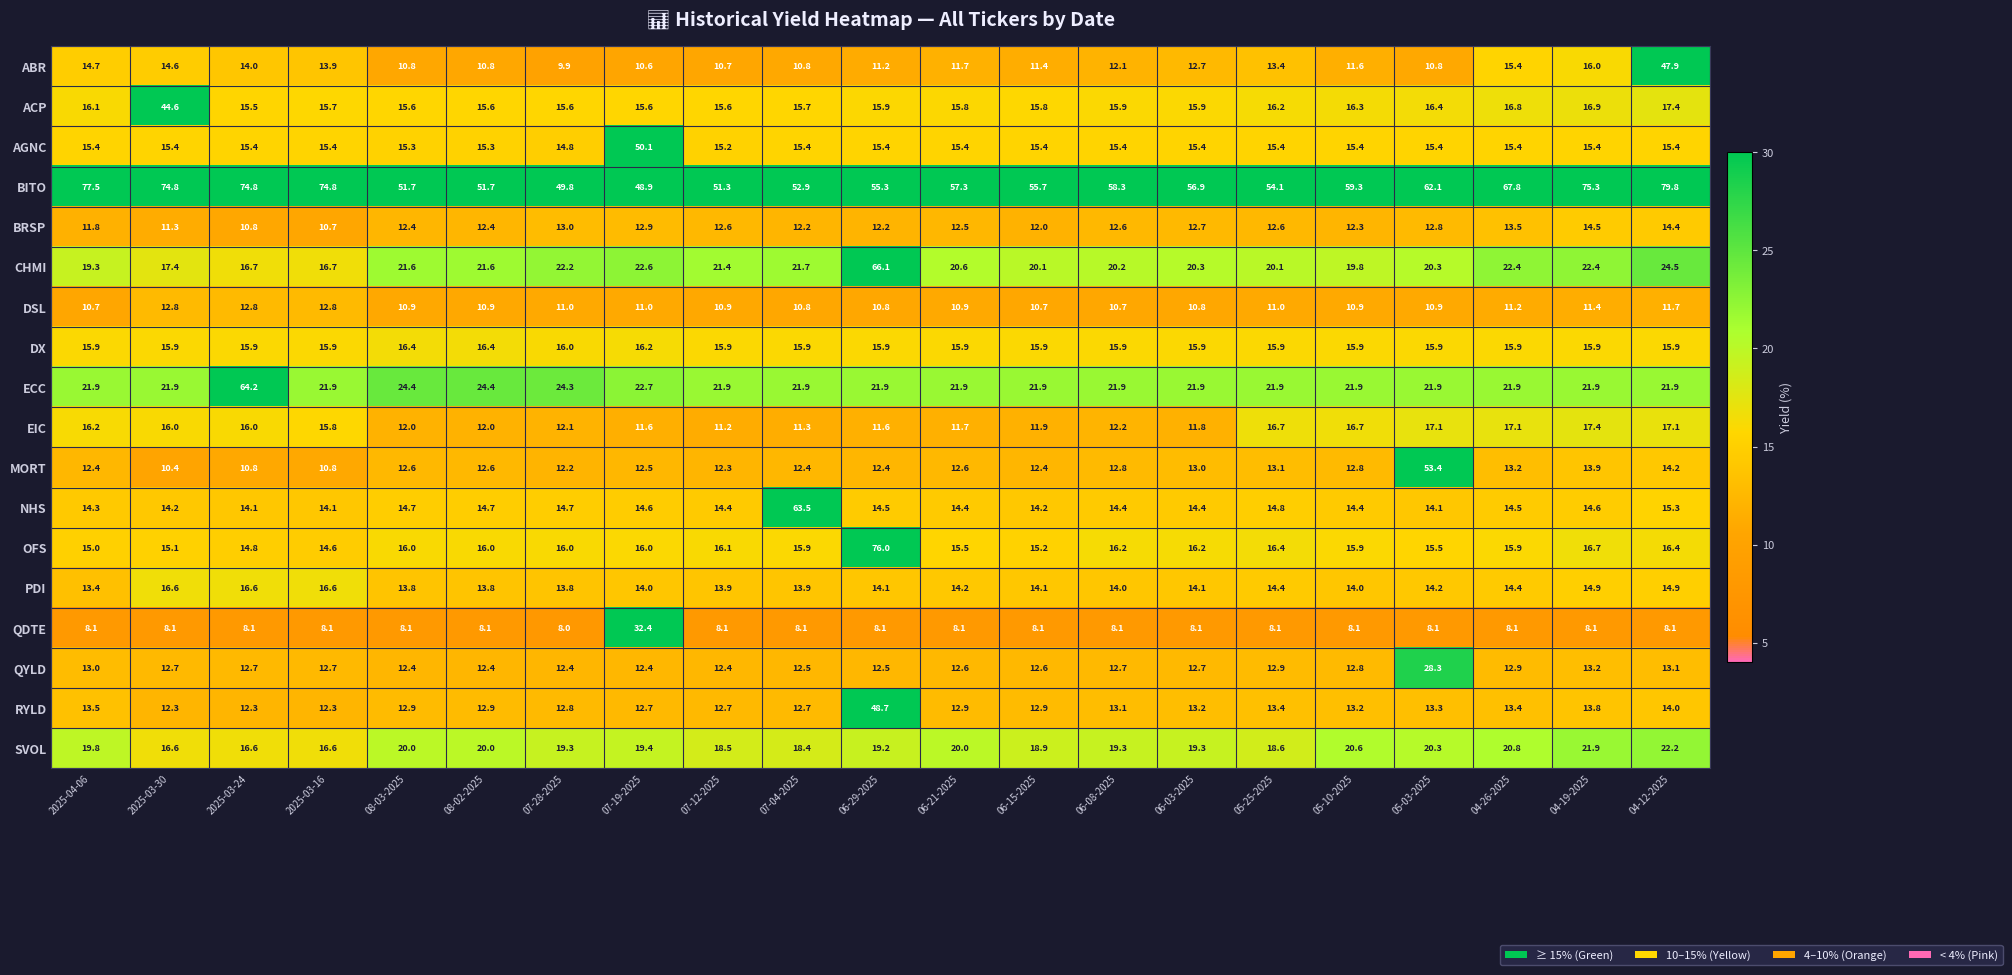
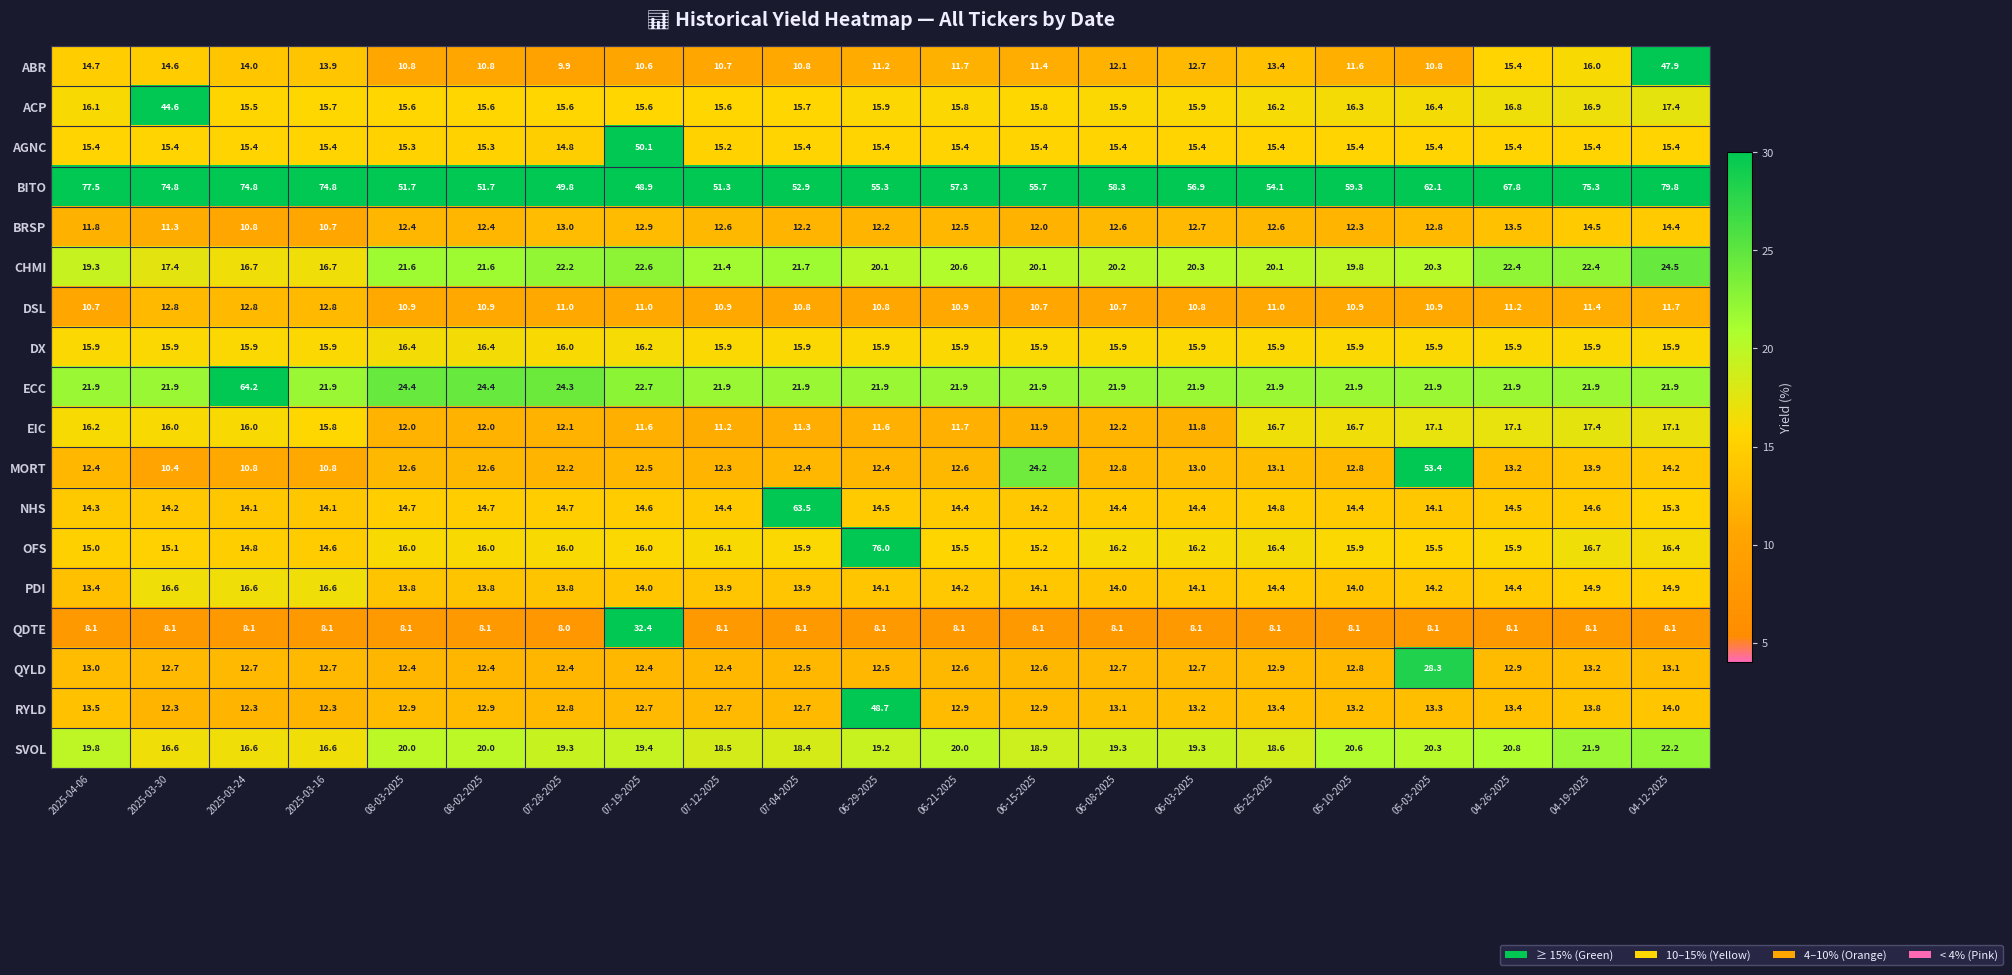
  {
    "CHMI": {
      "2025-04-06": 19.3,
      "2025-03-30": 17.4,
      "2025-03-24": 16.7,
      "2025-03-16": 16.7,
      "08-03-2025": 21.6,
      "08-02-2025": 21.6,
      "07-28-2025": 22.2,
      "07-19-2025": 22.6,
      "07-12-2025": 21.4,
      "07-04-2025": 21.7,
-     "06-29-2025": 66.1,
+     "06-29-2025": 20.1,
      "06-21-2025": 20.6,
      "06-15-2025": 20.1,
      "06-08-2025": 20.2,
      "06-03-2025": 20.3,
      "05-25-2025": 20.1,
      "05-10-2025": 19.8,
      "05-03-2025": 20.3,
      "04-26-2025": 22.4,
      "04-19-2025": 22.4,
      "04-12-2025": 24.5
    },
    "MORT": {
      "2025-04-06": 12.4,
      "2025-03-30": 10.4,
      "2025-03-24": 10.8,
      "2025-03-16": 10.8,
      "08-03-2025": 12.6,
      "08-02-2025": 12.6,
      "07-28-2025": 12.2,
      "07-19-2025": 12.5,
      "07-12-2025": 12.3,
      "07-04-2025": 12.4,
      "06-29-2025": 12.4,
      "06-21-2025": 12.6,
-     "06-15-2025": 12.4,
+     "06-15-2025": 24.2,
      "06-08-2025": 12.8,
      "06-03-2025": 13.0,
      "05-25-2025": 13.1,
      "05-10-2025": 12.8,
      "05-03-2025": 53.4,
      "04-26-2025": 13.2,
      "04-19-2025": 13.9,
      "04-12-2025": 14.2
    }
  }
